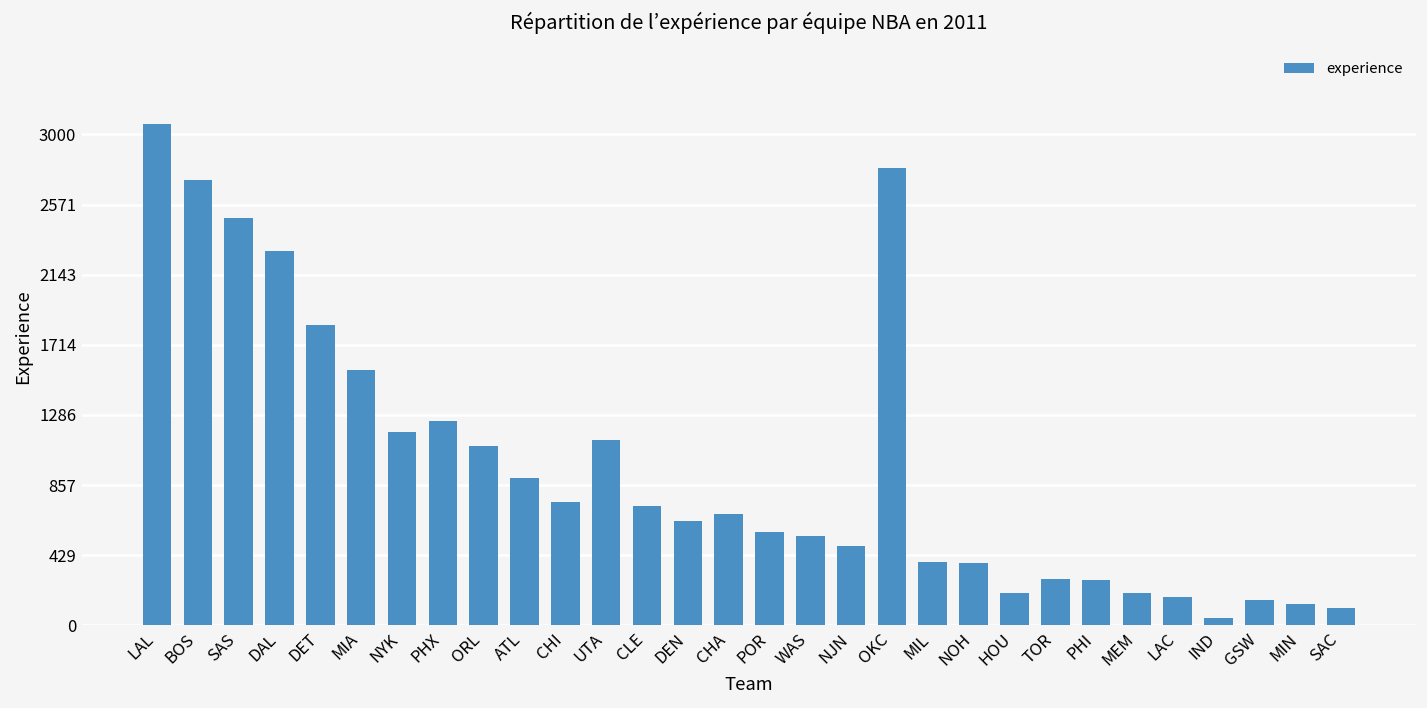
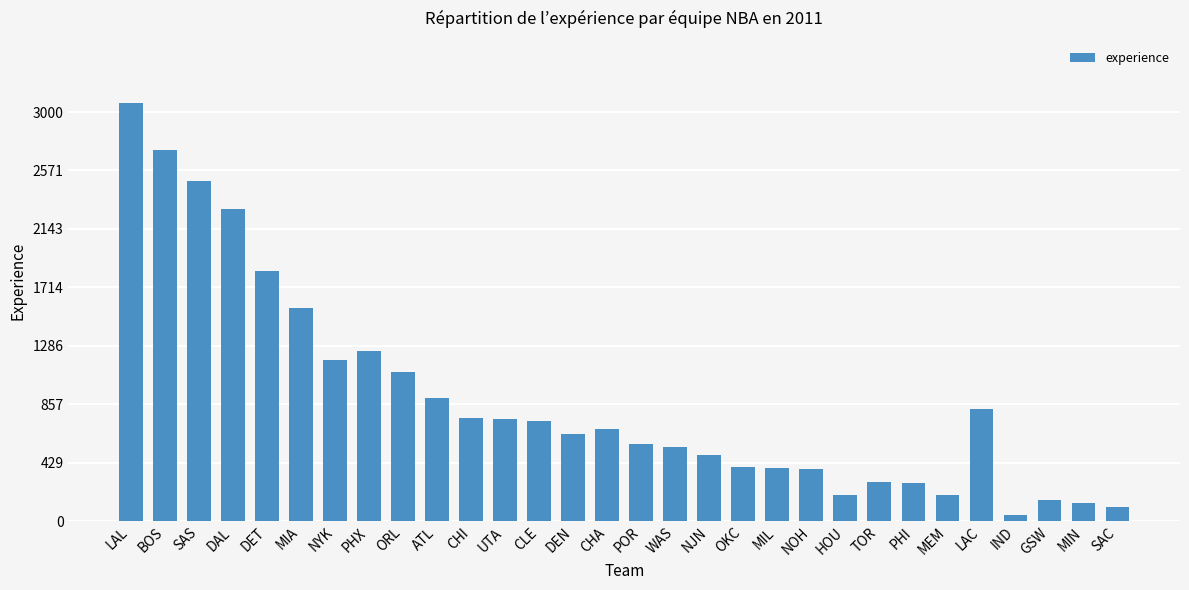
  {
    "LAL": 3060,
    "BOS": 2720,
    "SAS": 2490,
    "DAL": 2290,
    "DET": 1840,
    "MIA": 1560,
    "NYK": 1180,
    "PHX": 1250,
    "ORL": 1090,
    "ATL": 900,
    "CHI": 760,
-   "UTA": 1130,
+   "UTA": 750,
    "CLE": 730,
    "DEN": 630,
    "CHA": 680,
    "POR": 570,
    "WAS": 550,
    "NJN": 480,
-   "OKC": 2800,
+   "OKC": 400,
    "MIL": 390,
    "NOH": 380,
    "HOU": 190,
    "TOR": 280,
    "PHI": 280,
    "MEM": 190,
-   "LAC": 170,
+   "LAC": 820,
    "IND": 50,
    "GSW": 160,
    "MIN": 130,
    "SAC": 100
  }
